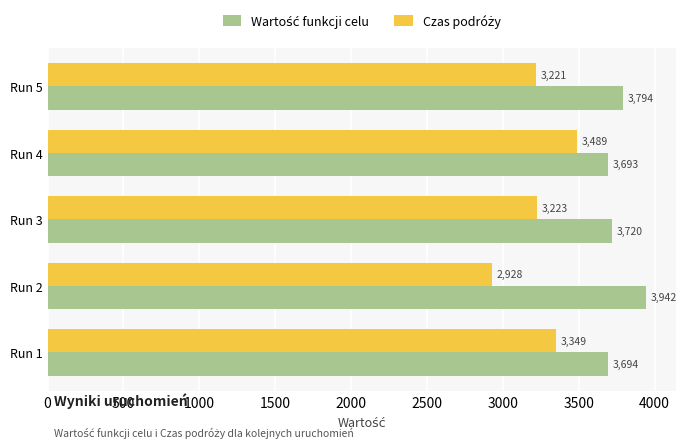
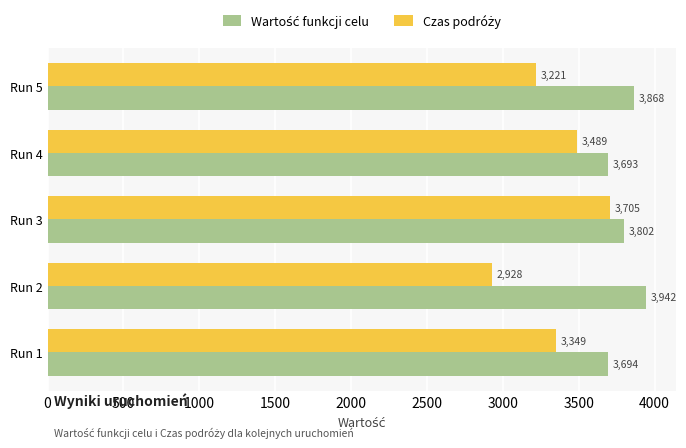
  {
    "Wartość funkcji celu": {
-     "Run 5": "3,794",
+     "Run 5": "3,868",
      "Run 4": "3,693",
-     "Run 3": "3,720",
+     "Run 3": "3,802",
      "Run 2": "3,942",
      "Run 1": "3,694"
    },
    "Czas podróży": {
      "Run 5": "3,221",
      "Run 4": "3,489",
-     "Run 3": "3,223",
+     "Run 3": "3,705",
      "Run 2": "2,928",
      "Run 1": "3,349"
    }
  }
